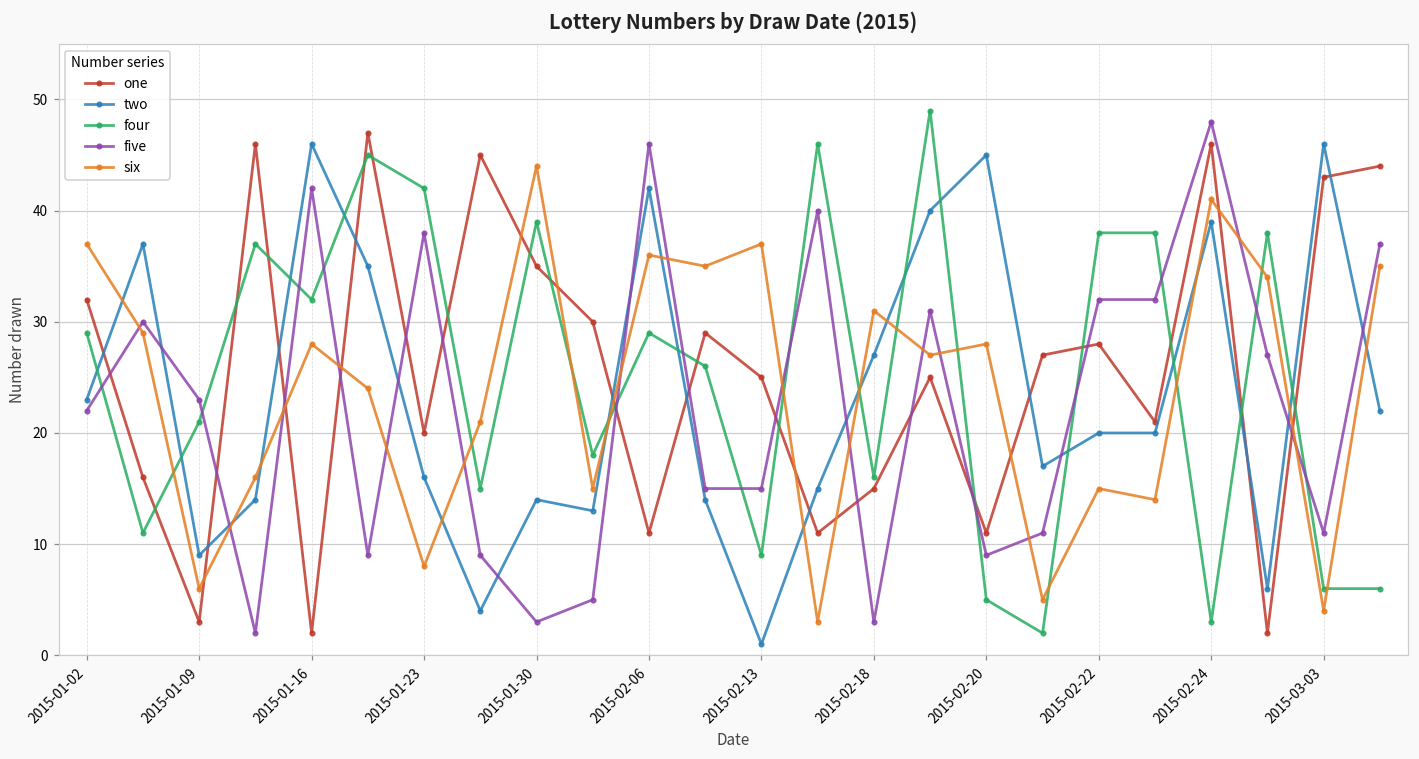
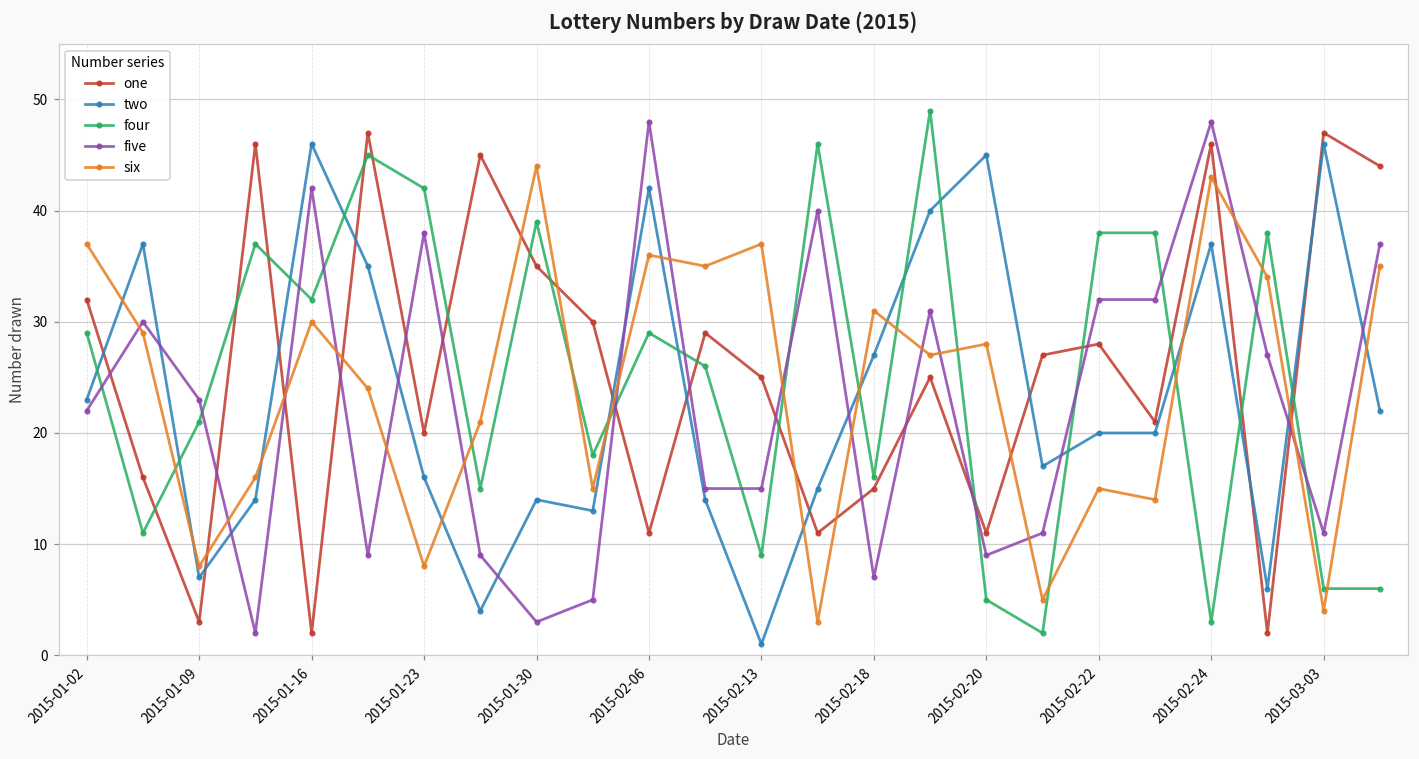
  {
    "one": {
      "2015-01-02": 32,
      "2015-01-09": 3,
      "2015-01-16": 2,
      "2015-01-23": 20,
      "2015-01-30": 35,
      "2015-02-06": 11,
      "2015-02-13": 25,
      "2015-02-18": 15,
      "2015-02-20": 11,
      "2015-02-22": 28,
      "2015-02-24": 46,
-     "2015-03-03": 43
+     "2015-03-03": 47
    },
    "two": {
      "2015-01-02": 23,
-     "2015-01-09": 9,
+     "2015-01-09": 7,
      "2015-01-16": 46,
      "2015-01-23": 16,
      "2015-01-30": 14,
      "2015-02-06": 42,
      "2015-02-13": 1,
      "2015-02-18": 27,
      "2015-02-20": 45,
      "2015-02-22": 20,
-     "2015-02-24": 39,
+     "2015-02-24": 37,
      "2015-03-03": 46
    },
    "four": {
      "2015-01-02": 29,
      "2015-01-09": 21,
      "2015-01-16": 32,
      "2015-01-23": 42,
      "2015-01-30": 39,
      "2015-02-06": 29,
      "2015-02-13": 9,
      "2015-02-18": 16,
      "2015-02-20": 5,
      "2015-02-22": 38,
      "2015-02-24": 3,
      "2015-03-03": 6
    },
    "five": {
      "2015-01-02": 22,
      "2015-01-09": 23,
      "2015-01-16": 42,
      "2015-01-23": 38,
      "2015-01-30": 3,
-     "2015-02-06": 46,
+     "2015-02-06": 48,
      "2015-02-13": 15,
-     "2015-02-18": 3,
+     "2015-02-18": 7,
      "2015-02-20": 9,
      "2015-02-22": 32,
      "2015-02-24": 48,
      "2015-03-03": 11
    },
    "six": {
      "2015-01-02": 37,
-     "2015-01-09": 6,
-     "2015-01-16": 28,
+     "2015-01-09": 8,
+     "2015-01-16": 30,
      "2015-01-23": 8,
      "2015-01-30": 44,
      "2015-02-06": 36,
      "2015-02-13": 37,
      "2015-02-18": 31,
      "2015-02-20": 28,
      "2015-02-22": 15,
-     "2015-02-24": 41,
+     "2015-02-24": 43,
      "2015-03-03": 4
    }
  }
